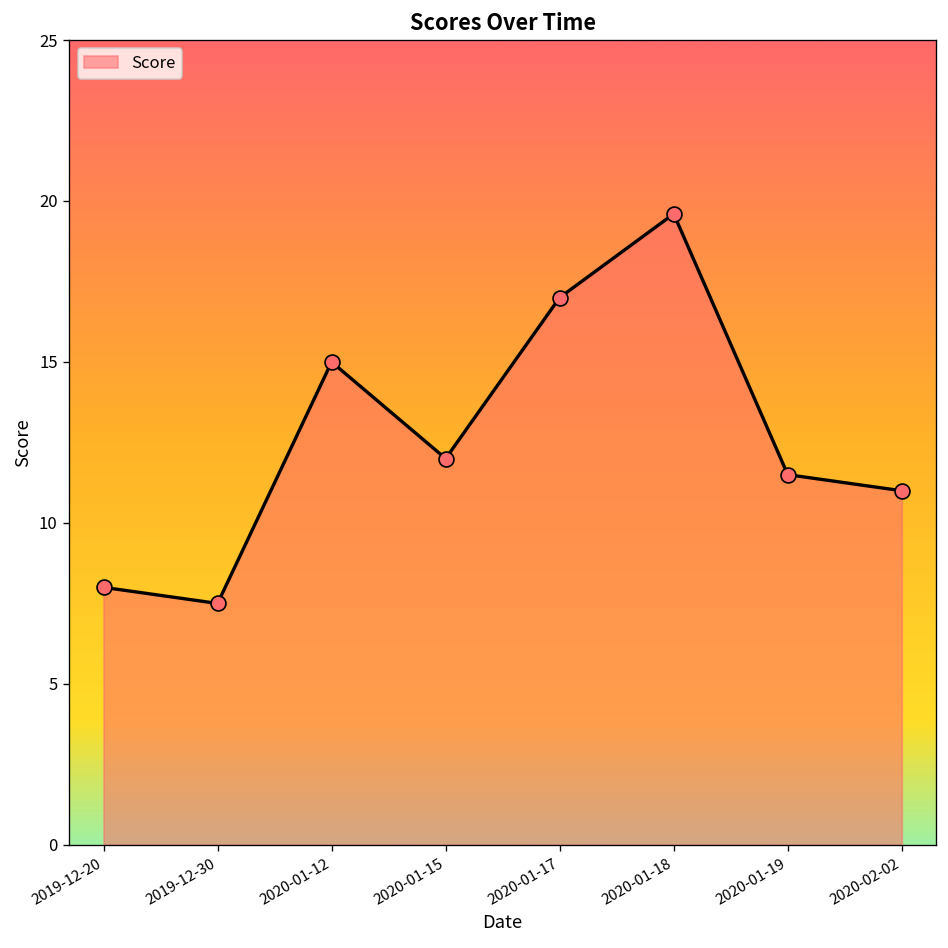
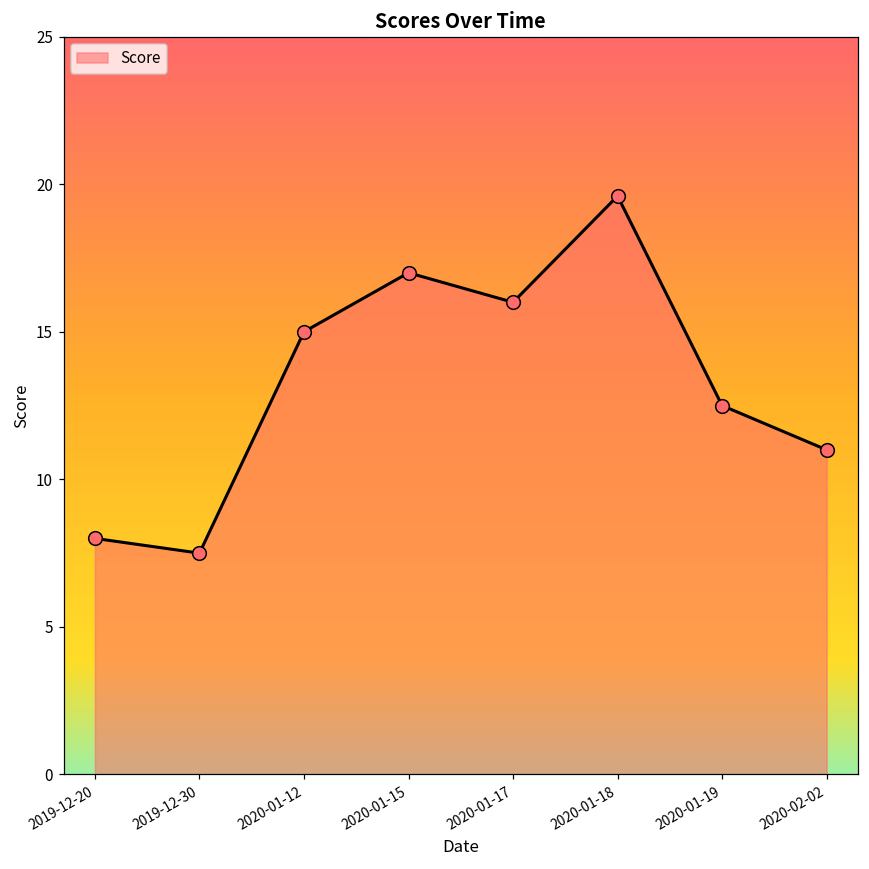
  {
    "2019-12-20": 8.0,
    "2019-12-30": 7.5,
    "2020-01-12": 15.0,
-   "2020-01-15": 12,
-   "2020-01-17": 17,
+   "2020-01-15": 17,
+   "2020-01-17": 16,
    "2020-01-18": 19.6,
-   "2020-01-19": 11.5,
+   "2020-01-19": 12.5,
    "2020-02-02": 11.0
  }
